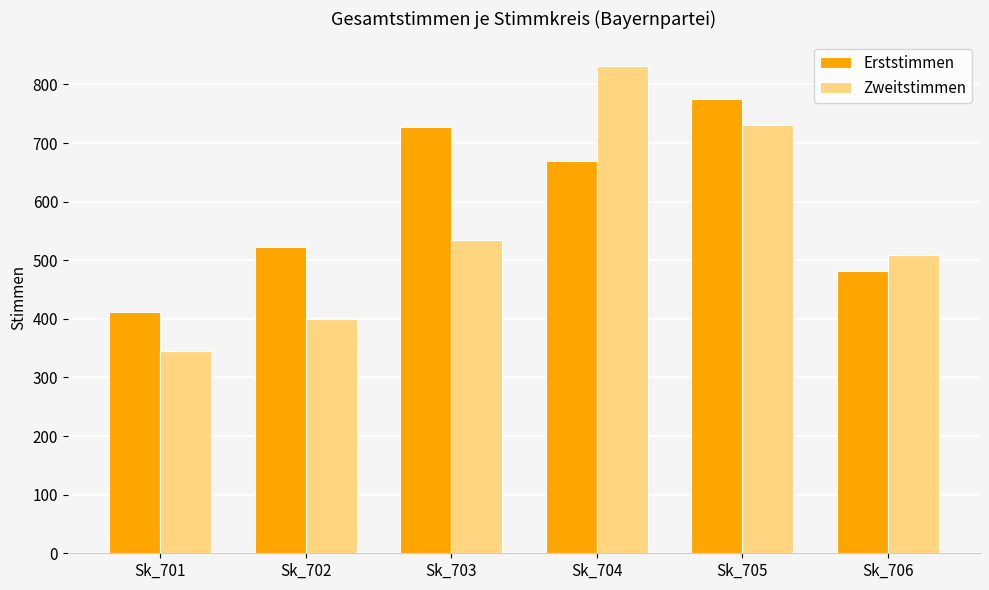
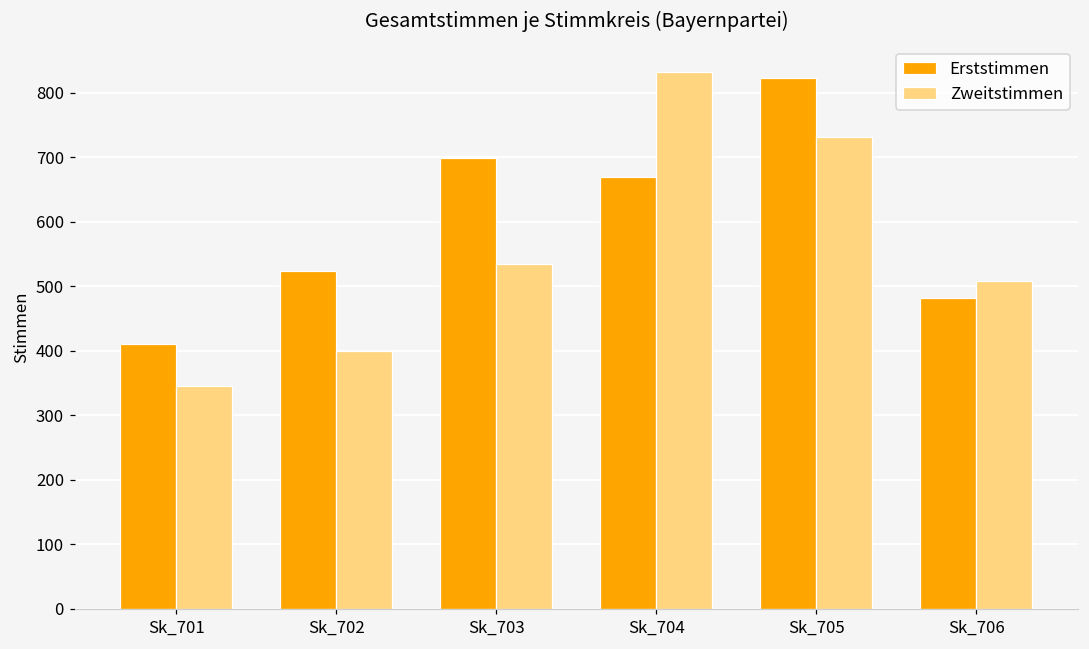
  {
    "Erststimmen": {
      "Sk_701": 410,
      "Sk_702": 520,
-     "Sk_703": 730,
+     "Sk_703": 700,
      "Sk_704": 670,
-     "Sk_705": 780,
+     "Sk_705": 820,
      "Sk_706": 480
    },
    "Zweitstimmen": {
      "Sk_701": 350,
      "Sk_702": 400,
      "Sk_703": 530,
      "Sk_704": 830,
      "Sk_705": 730,
      "Sk_706": 510
    }
  }
